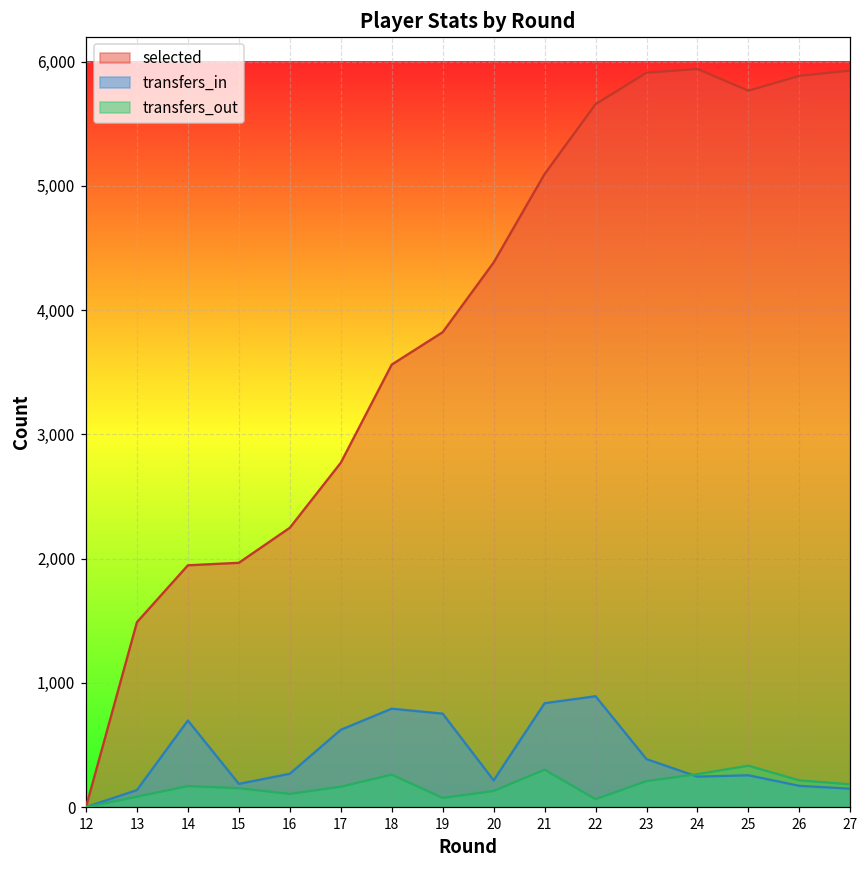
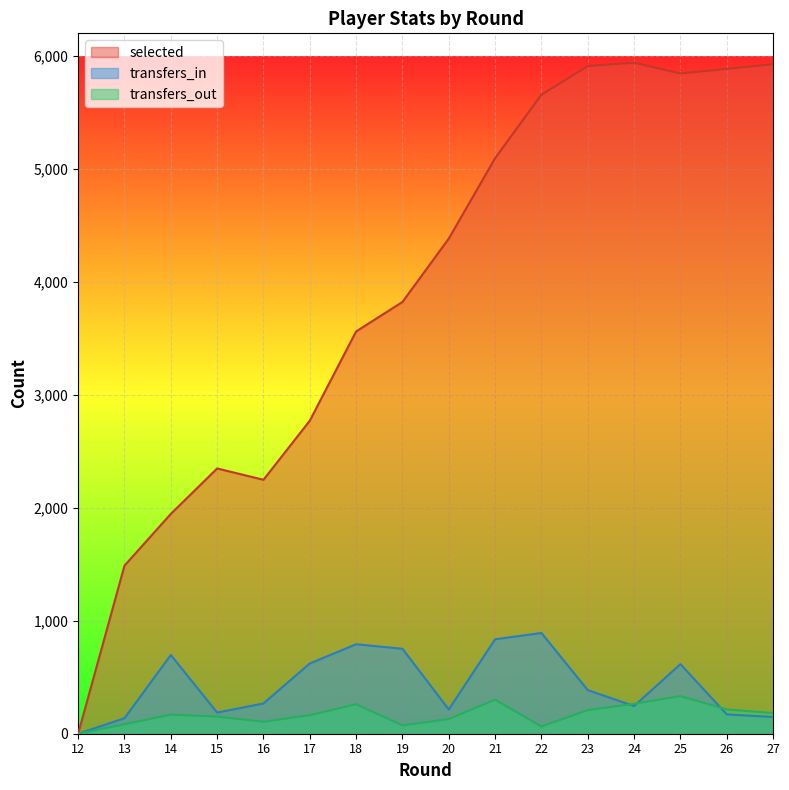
  {
    "selected": {
      "13": "1,490",
      "14": "1,950",
-     "15": "1,970",
+     "15": "2,350",
      "16": "2,250",
      "17": "2,770",
      "18": "3,560",
      "19": "3,820",
      "20": "4,380",
      "21": "5,100",
      "22": "5,660",
      "23": "5,910",
      "24": "5,940",
-     "25": "5,770",
+     "25": "5,850",
      "26": "5,890",
      "27": "5,930"
    },
    "transfers_in": {
      "13": "140",
      "14": "700",
      "15": "190",
      "16": "270",
      "17": "620",
      "18": "790",
      "19": "750",
      "20": "220",
      "21": "840",
      "22": "890",
      "23": "390",
-     "25": "260",
+     "25": "620",
      "26": "170",
      "27": "150"
    },
    "transfers_out": {
      "13": "80",
      "14": "170",
      "15": "150",
      "16": "110",
      "17": "160",
      "18": "260",
      "19": "70",
      "20": "130",
      "21": "300",
      "22": "60",
      "23": "210",
      "25": "330",
      "26": "220",
      "27": "180"
    }
  }
